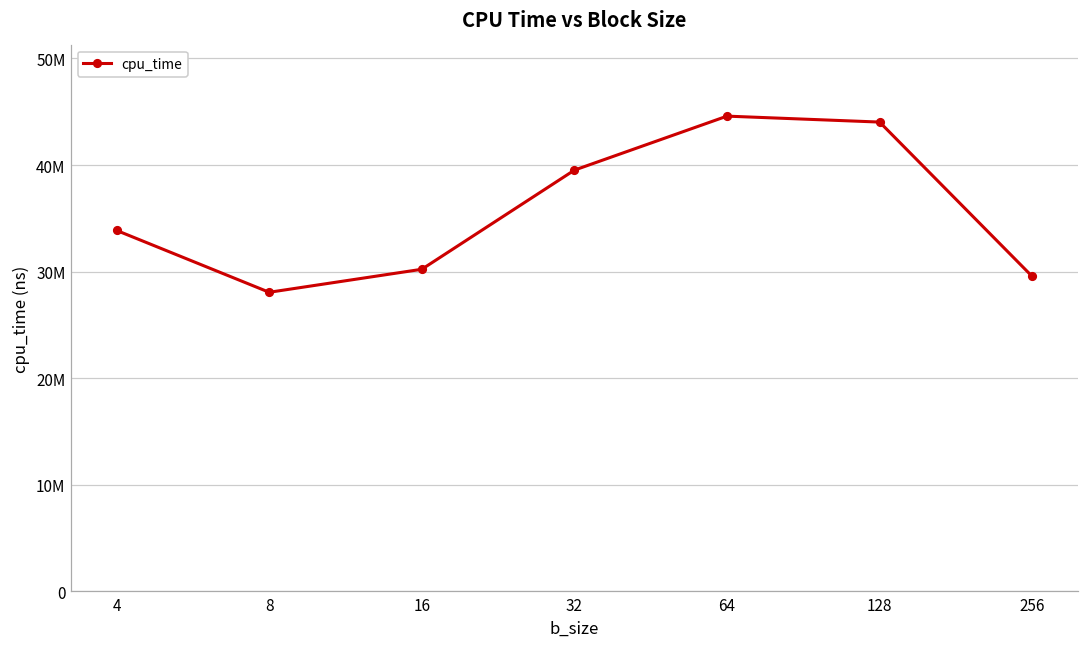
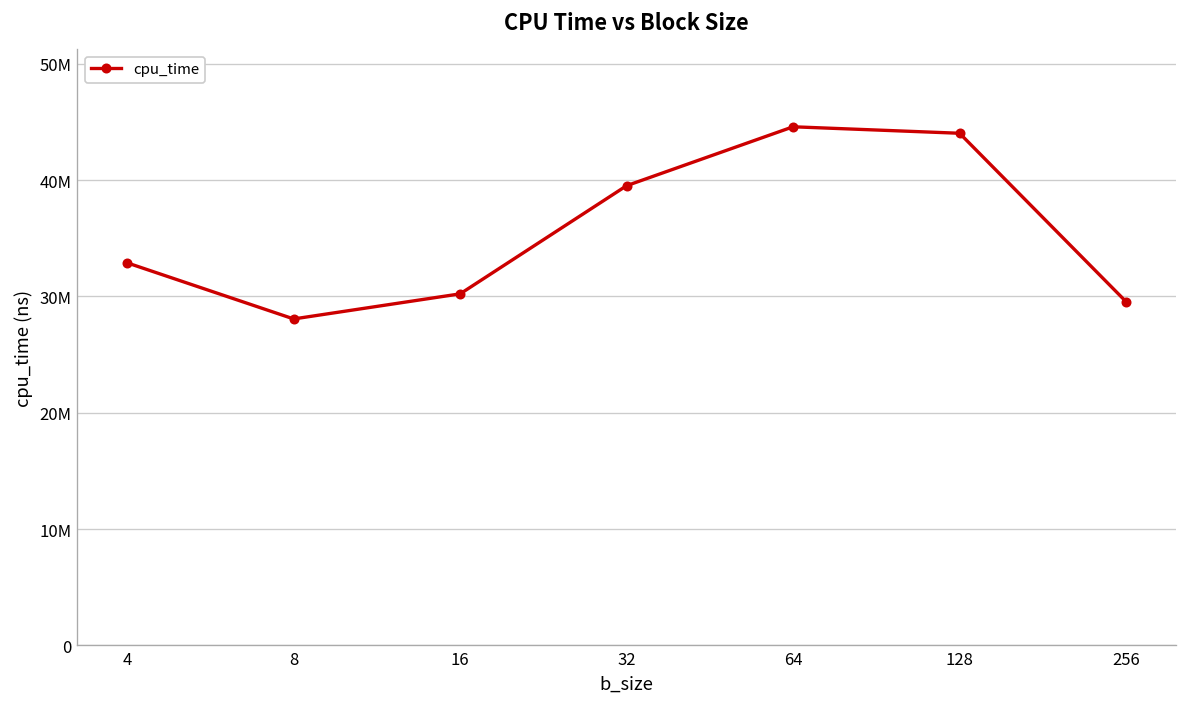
  {
-   "4": 34000000,
+   "4": 33000000,
    "8": 28000000,
    "16": 30000000,
    "32": 40000000,
    "64": 45000000,
    "128": 44000000,
    "256": 30000000
  }
